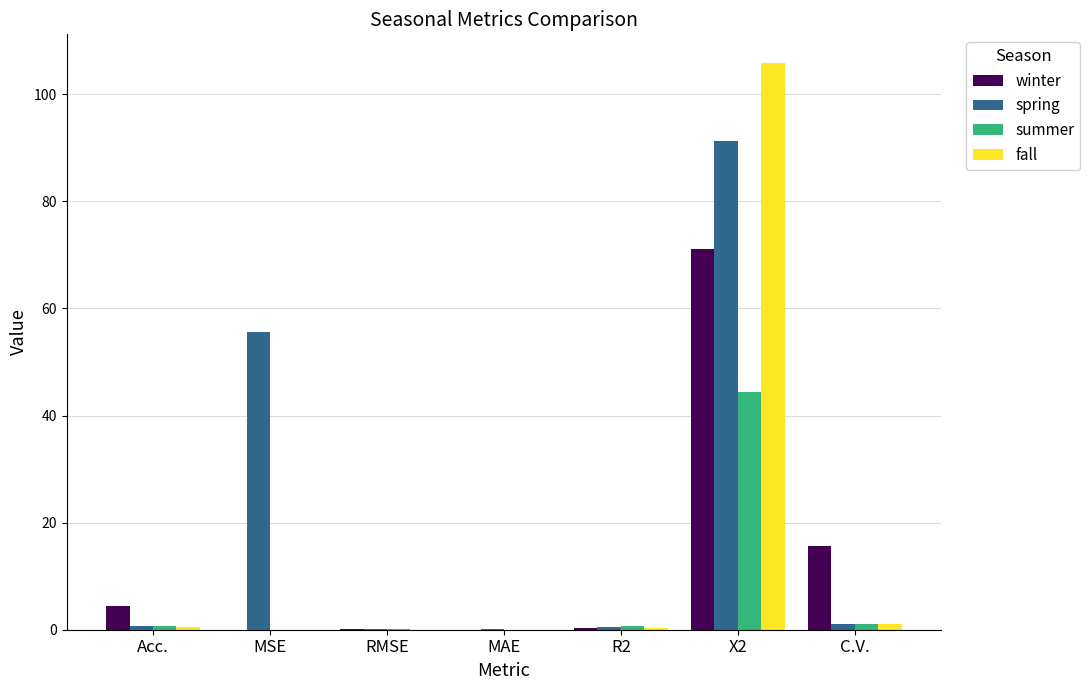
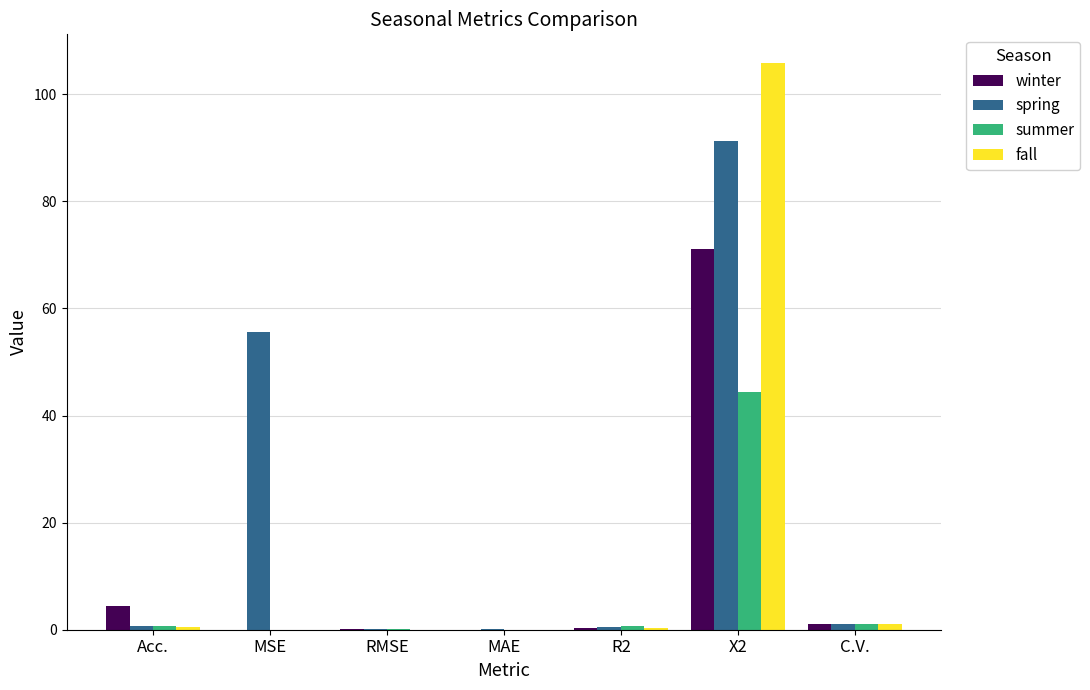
  {
    "winter": {
      "Acc.": 4,
      "X2": 71,
-     "C.V.": 16
+     "C.V.": 1
    },
    "spring": {
      "Acc.": 1,
      "MSE": 56,
      "R2": 1,
      "X2": 91,
      "C.V.": 1
    },
    "summer": {
      "Acc.": 1,
      "R2": 1,
      "X2": 44,
      "C.V.": 1
    },
    "fall": {
      "Acc.": 0,
      "X2": 106,
      "C.V.": 1
    }
  }
